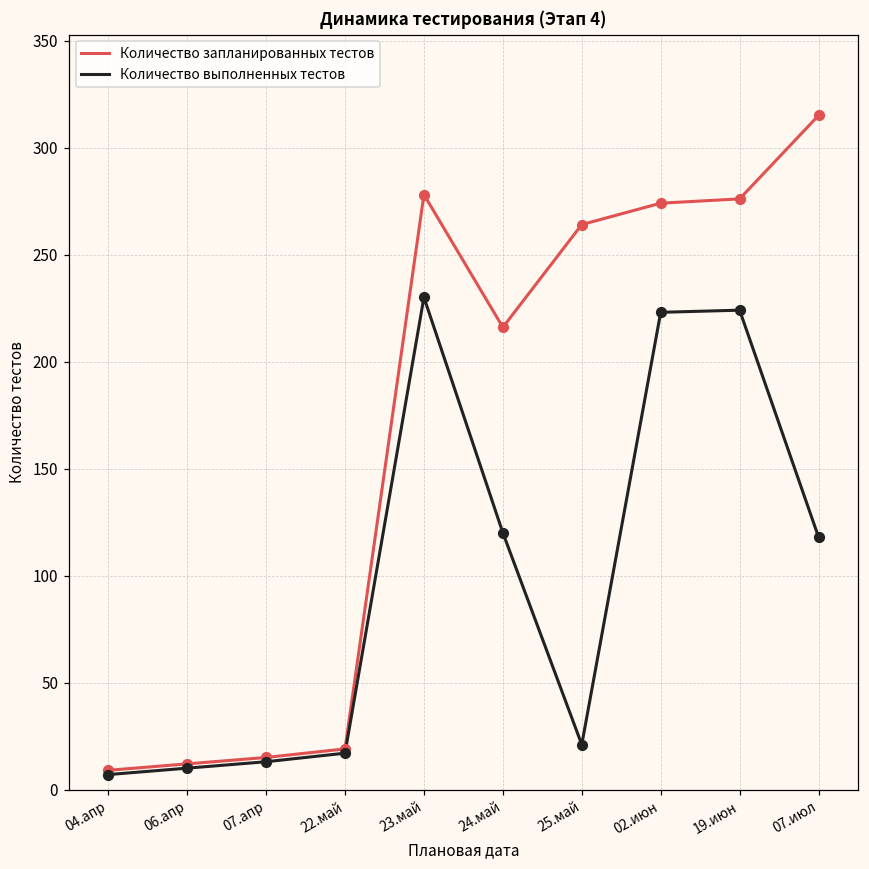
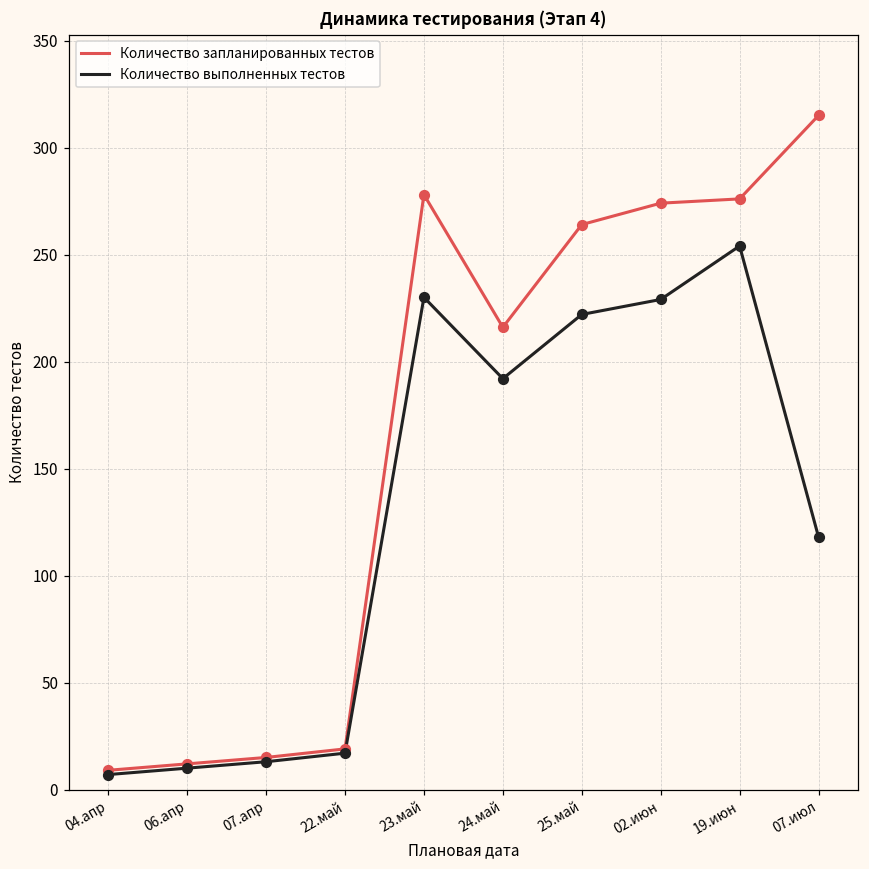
  {
    "Количество запланированных тестов": {
      "04.апр": 9,
      "06.апр": 12,
      "07.апр": 15,
      "22.май": 19,
      "23.май": 278,
      "24.май": 216,
      "25.май": 264,
      "02.июн": 274,
      "19.июн": 276,
      "07.июл": 315
    },
    "Количество выполненных тестов": {
      "04.апр": 7,
      "06.апр": 10,
      "07.апр": 13,
      "22.май": 17,
      "23.май": 230,
-     "24.май": 120,
-     "25.май": 21,
-     "02.июн": 223,
-     "19.июн": 224,
+     "24.май": 192,
+     "25.май": 222,
+     "02.июн": 229,
+     "19.июн": 254,
      "07.июл": 118
    }
  }
